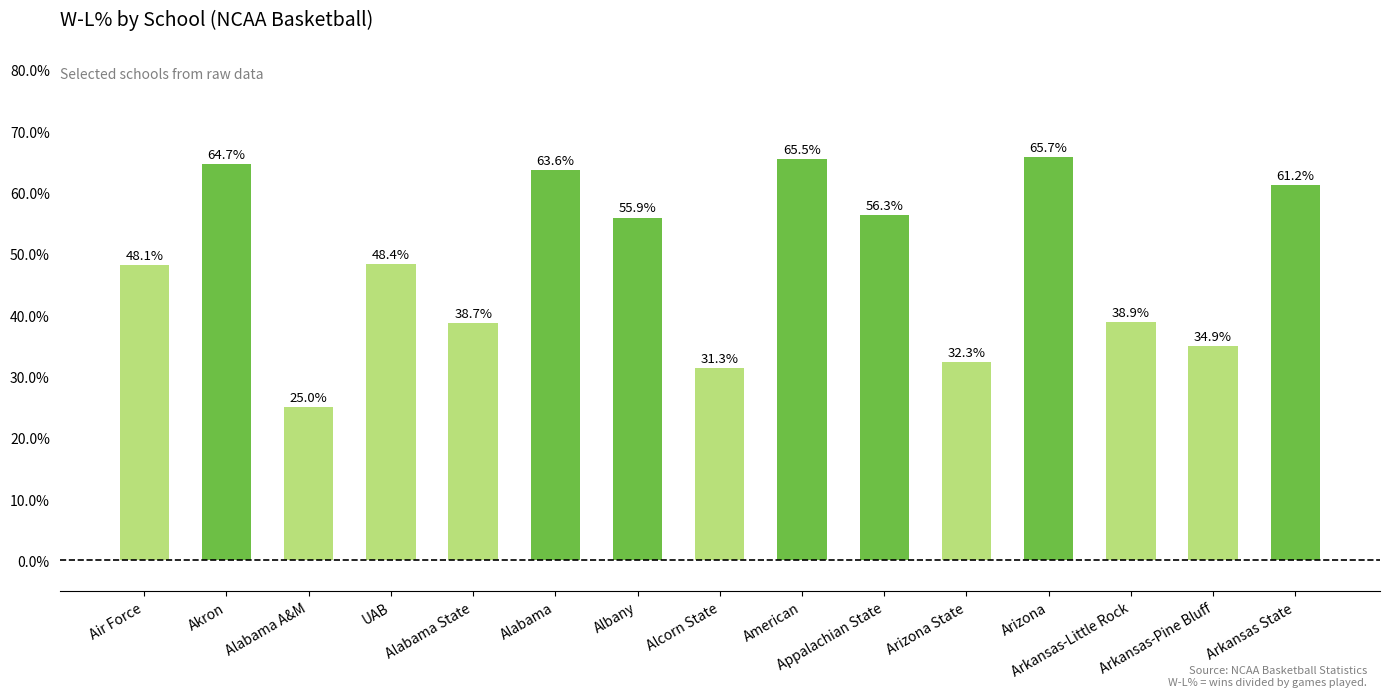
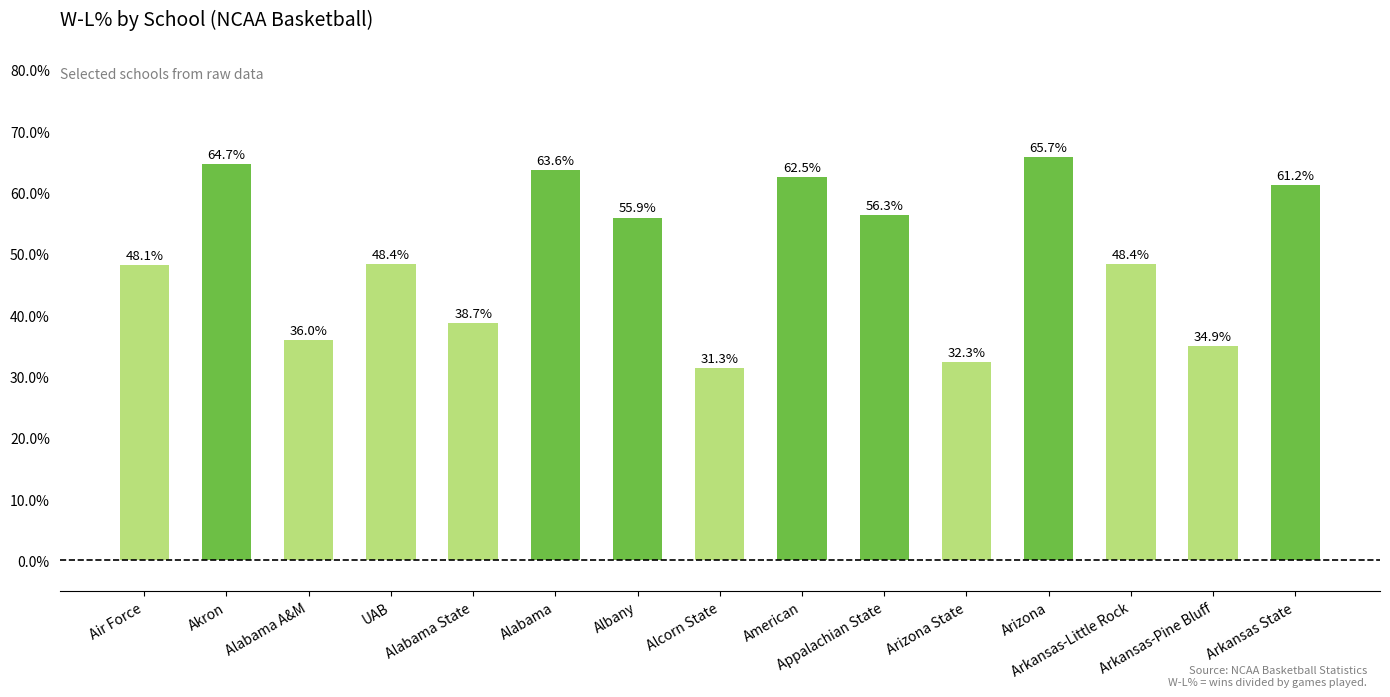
  {
    "Air Force": "48.1%",
    "Akron": "64.7%",
-   "Alabama A&M": "25.0%",
+   "Alabama A&M": "36.0%",
    "UAB": "48.4%",
    "Alabama State": "38.7%",
    "Alabama": "63.6%",
    "Albany": "55.9%",
    "Alcorn State": "31.3%",
-   "American": "65.5%",
+   "American": "62.5%",
    "Appalachian State": "56.3%",
    "Arizona State": "32.3%",
    "Arizona": "65.7%",
-   "Arkansas-Little Rock": "38.9%",
+   "Arkansas-Little Rock": "48.4%",
    "Arkansas-Pine Bluff": "34.9%",
    "Arkansas State": "61.2%"
  }
